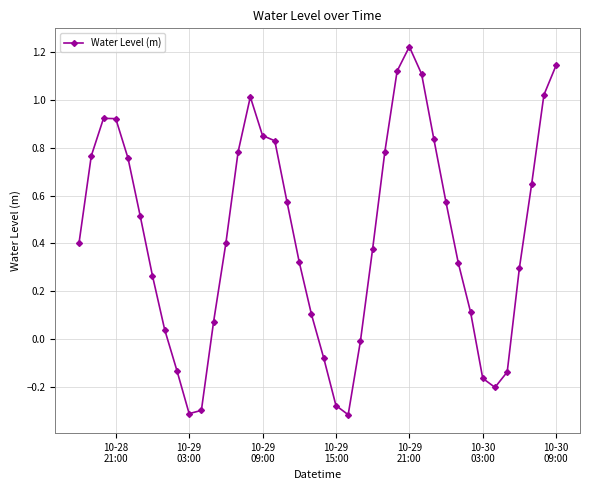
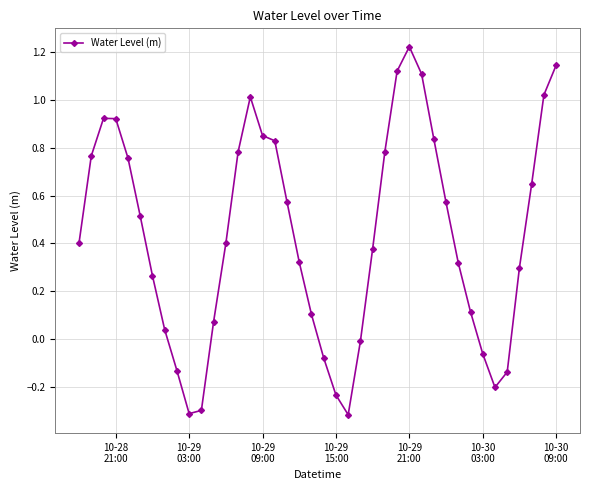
  {
    "10-28 21:00": 0.92,
    "10-29 03:00": -0.31,
    "10-29 09:00": 0.85,
-   "10-29 15:00": -0.28,
+   "10-29 15:00": -0.23,
    "10-29 21:00": 1.22,
-   "10-30 03:00": -0.16,
+   "10-30 03:00": -0.06,
    "10-30 09:00": 1.14
  }
